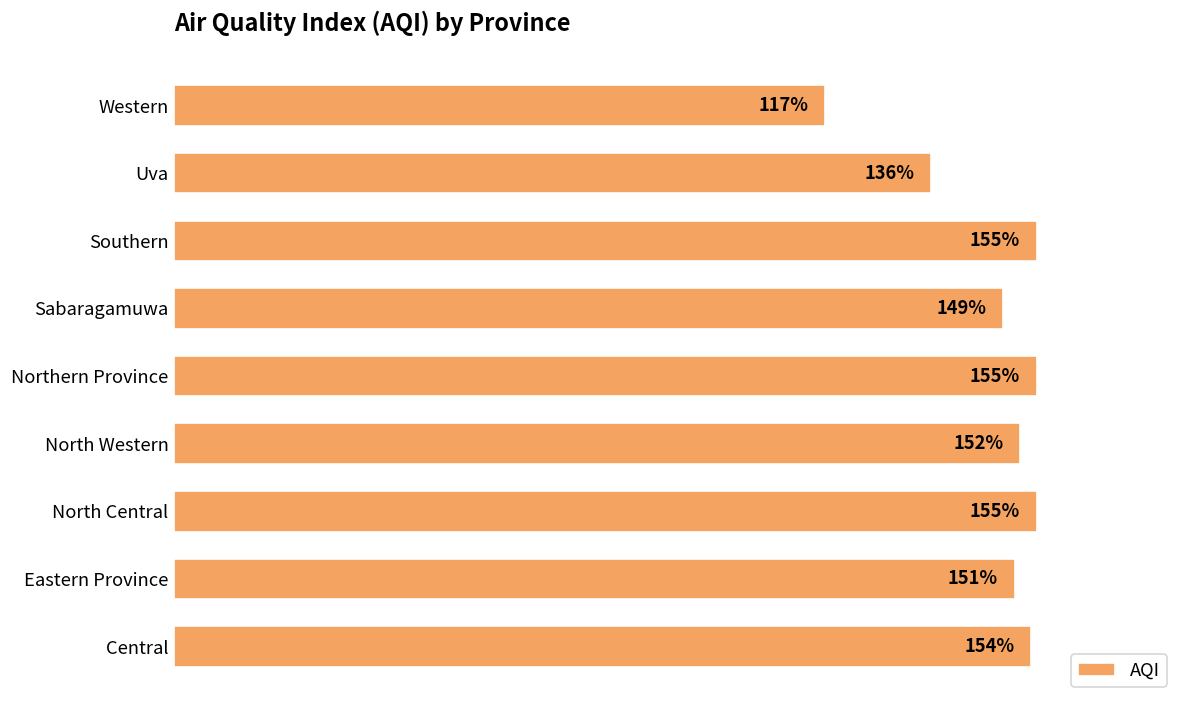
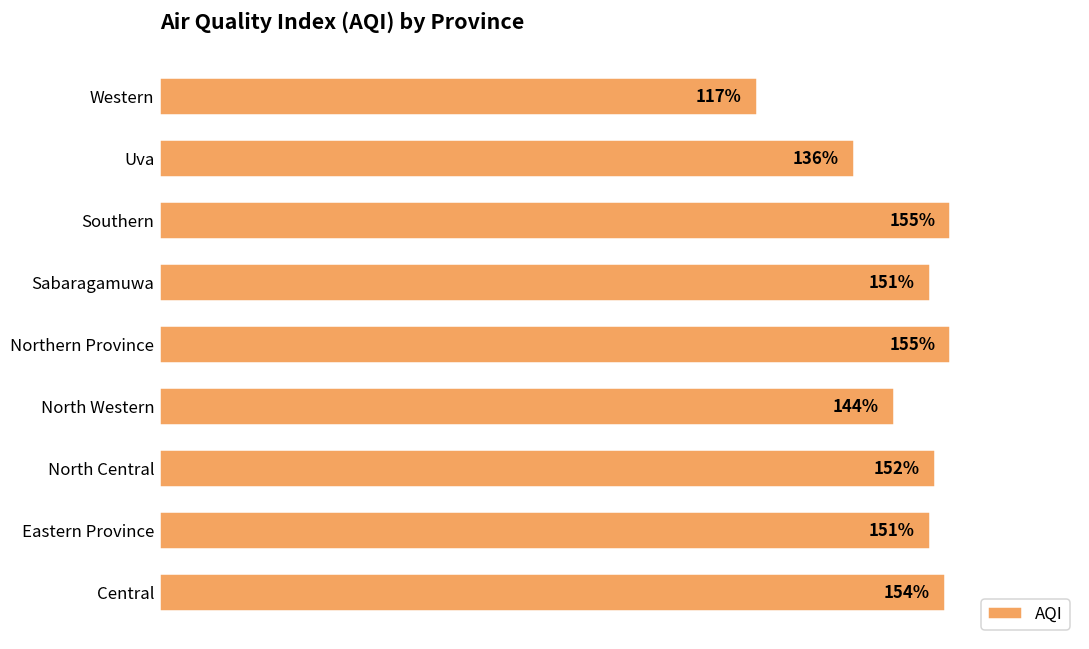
  {
    "Western": "117%",
    "Uva": "136%",
    "Southern": "155%",
-   "Sabaragamuwa": "149%",
+   "Sabaragamuwa": "151%",
    "Northern Province": "155%",
-   "North Western": "152%",
-   "North Central": "155%",
+   "North Western": "144%",
+   "North Central": "152%",
    "Eastern Province": "151%",
    "Central": "154%"
  }
